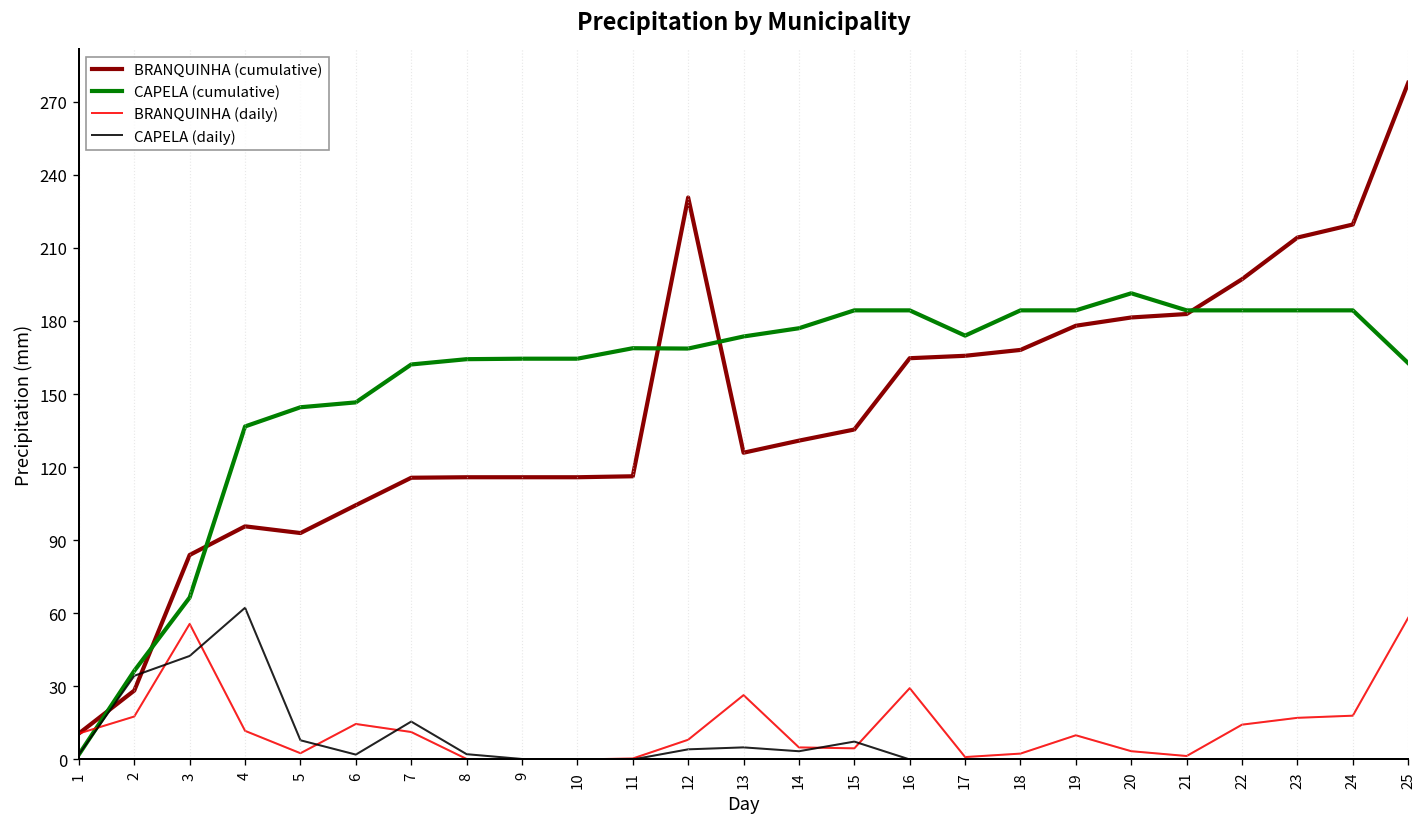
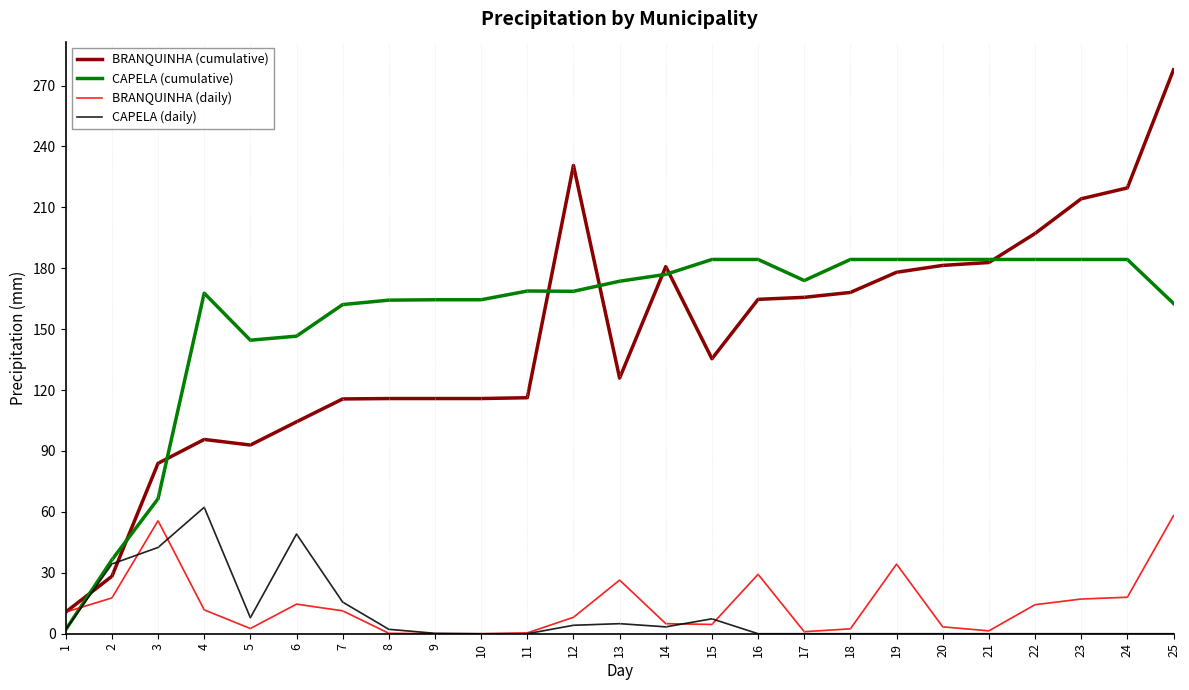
  {
    "BRANQUINHA (daily)": {
      "2": 18,
      "3": 56,
      "4": 12,
      "5": 3,
      "6": 15,
      "7": 11,
      "8": 0,
      "12": 8,
      "13": 26,
      "14": 5,
      "15": 5,
      "16": 29,
      "18": 2,
-     "19": 10,
+     "19": 34,
      "20": 3,
      "21": 1,
      "22": 14,
      "23": 17,
      "24": 18,
      "25": 58
    },
    "CAPELA (daily)": {
      "2": 34,
      "3": 42,
      "4": 62,
      "5": 8,
-     "6": 2,
+     "6": 49,
      "7": 16,
      "8": 2,
      "12": 4,
      "13": 5,
      "14": 3,
      "15": 7,
      "16": 0,
      "18": 0,
      "19": 0,
      "20": 0,
      "21": 0,
      "22": 0,
      "23": 0,
      "24": 0,
      "25": 0
    },
    "BRANQUINHA (cumulative)": {
      "2": 28,
      "3": 84,
      "4": 96,
      "5": 93,
      "6": 104,
      "7": 116,
      "8": 116,
      "9": 116,
      "10": 116,
      "11": 116,
      "12": 231,
      "13": 126,
-     "14": 131,
+     "14": 181,
      "15": 135,
      "16": 165,
      "17": 166,
      "18": 168,
      "19": 178,
      "20": 181,
      "21": 183,
      "22": 197,
      "23": 214,
      "24": 220,
      "25": 278
    },
    "CAPELA (cumulative)": {
      "2": 36,
      "3": 66,
-     "4": 137,
+     "4": 168,
      "5": 145,
      "6": 147,
      "7": 162,
      "8": 164,
      "9": 165,
      "10": 165,
      "11": 169,
      "12": 169,
      "13": 174,
      "14": 177,
      "15": 184,
      "16": 184,
      "17": 174,
      "18": 184,
      "19": 184,
-     "20": 191,
+     "20": 184,
      "21": 184,
      "22": 184,
      "23": 184,
      "24": 184,
      "25": 163
    }
  }
